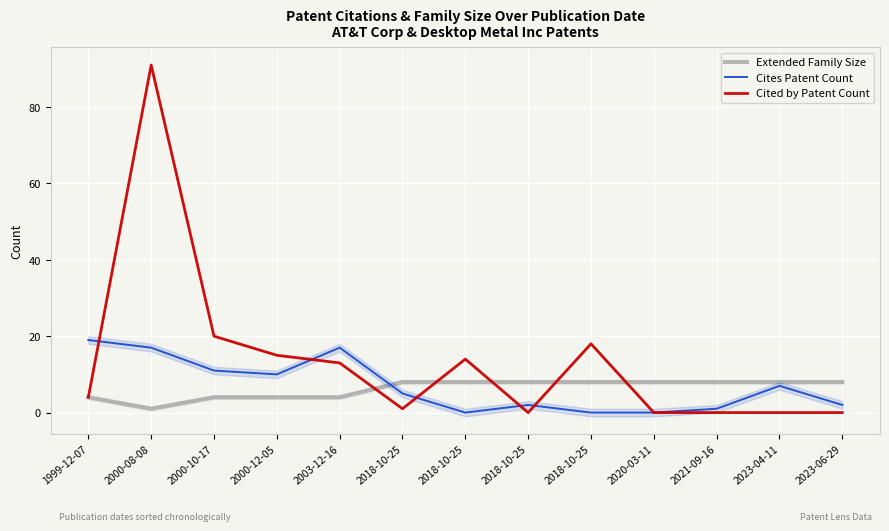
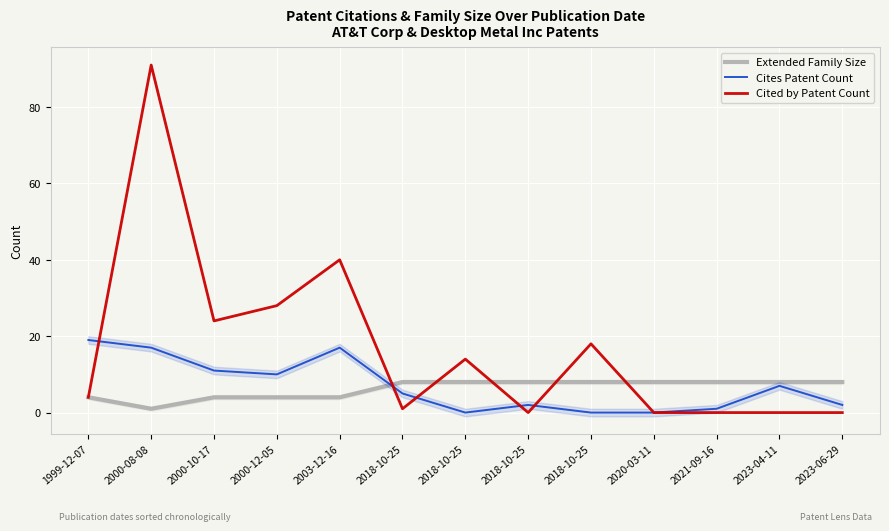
  {
    "Cited by Patent Count": {
      "2000-08-08": 91,
-     "2000-10-17": 20,
-     "2000-12-05": 15,
-     "2003-12-16": 13,
+     "2000-10-17": 24,
+     "2000-12-05": 28,
+     "2003-12-16": 40,
      "2021-09-16": 0,
      "2023-04-11": 0,
      "2023-06-29": 0
    }
  }
